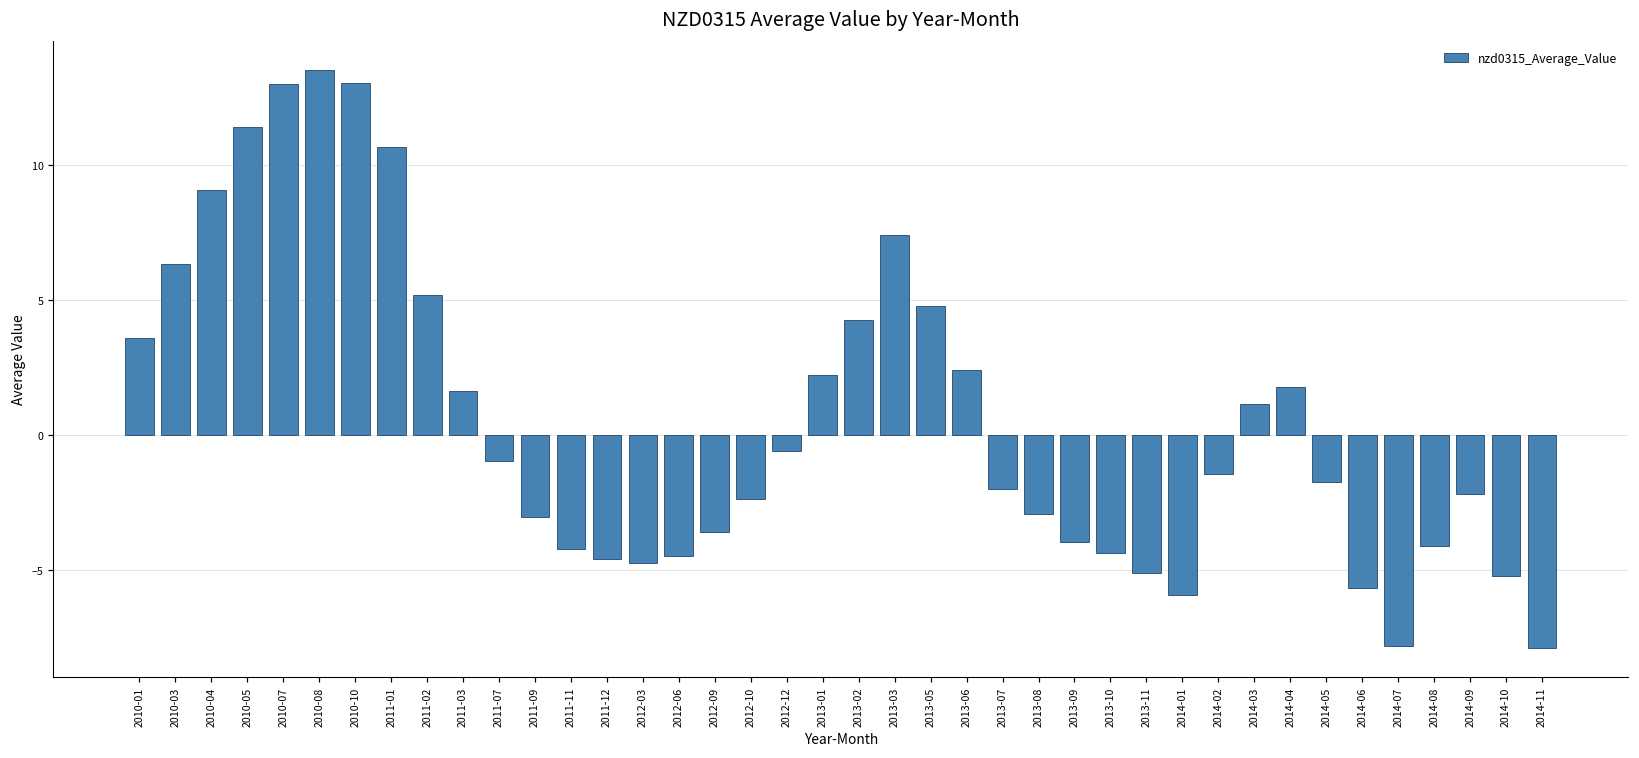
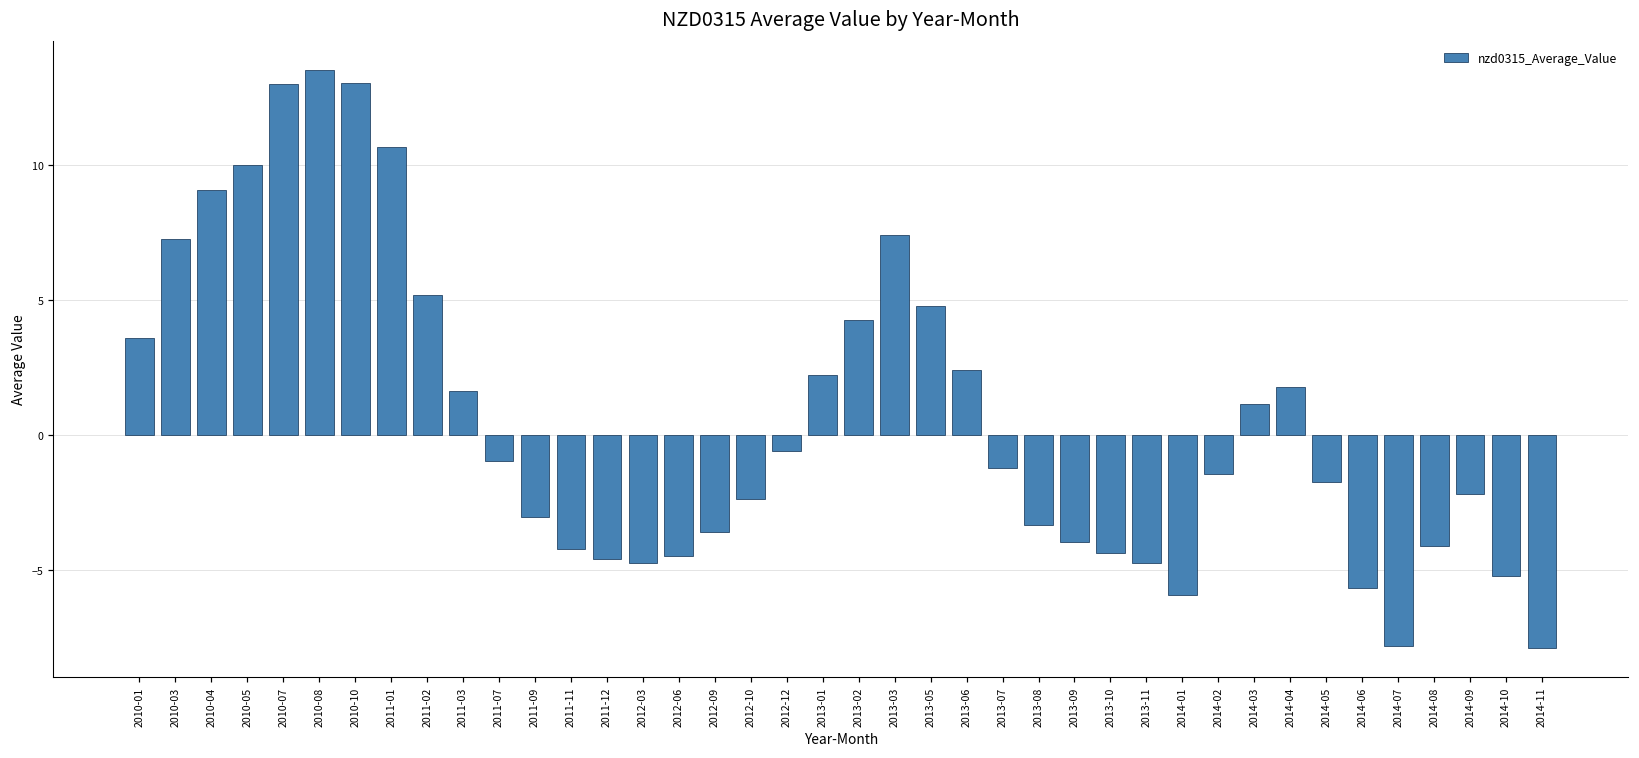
  {
    "2010-01": 3.6,
-   "2010-03": 6.3,
+   "2010-03": 7.2,
    "2010-04": 9.1,
-   "2010-05": 11.4,
+   "2010-05": 10.0,
    "2010-07": 13.0,
    "2010-08": 13.5,
    "2010-10": 13.0,
    "2011-01": 10.7,
    "2011-02": 5.2,
    "2011-03": 1.6,
    "2011-07": -1.0,
    "2011-09": -3.1,
    "2011-11": -4.2,
    "2011-12": -4.6,
    "2012-03": -4.8,
    "2012-06": -4.5,
    "2012-09": -3.6,
    "2012-10": -2.4,
    "2012-12": -0.6,
    "2013-01": 2.2,
    "2013-02": 4.2,
    "2013-03": 7.4,
    "2013-05": 4.8,
    "2013-06": 2.4,
-   "2013-07": -2.0,
-   "2013-08": -2.9,
+   "2013-07": -1.3,
+   "2013-08": -3.4,
    "2013-09": -4.0,
    "2013-10": -4.4,
-   "2013-11": -5.1,
+   "2013-11": -4.8,
    "2014-01": -5.9,
    "2014-02": -1.5,
    "2014-03": 1.1,
    "2014-04": 1.8,
    "2014-05": -1.8,
    "2014-06": -5.7,
    "2014-07": -7.8,
    "2014-08": -4.1,
    "2014-09": -2.2,
    "2014-10": -5.2,
    "2014-11": -7.9
  }
